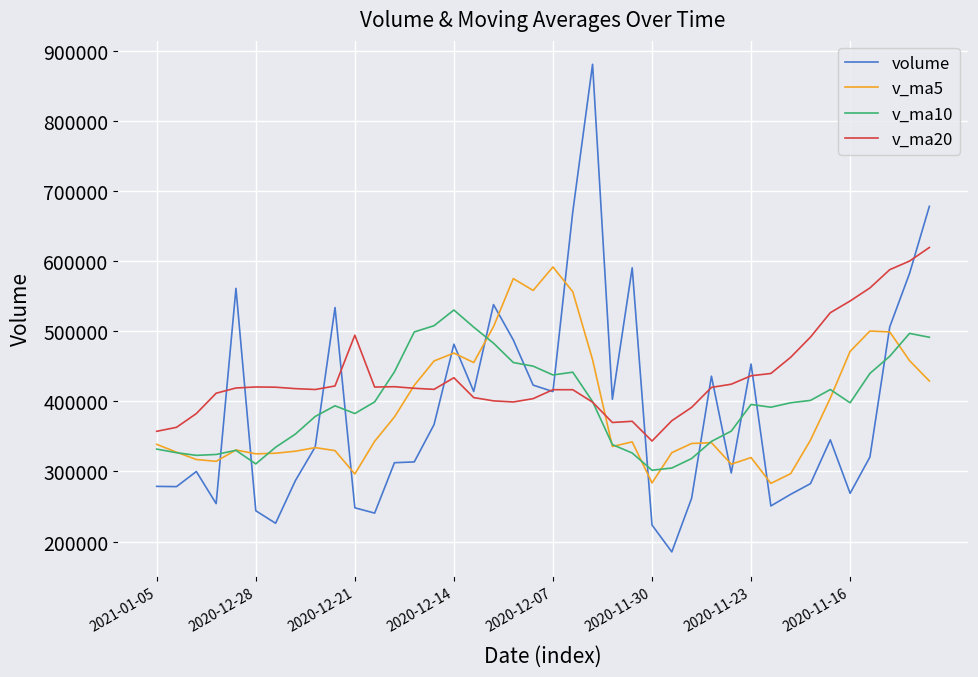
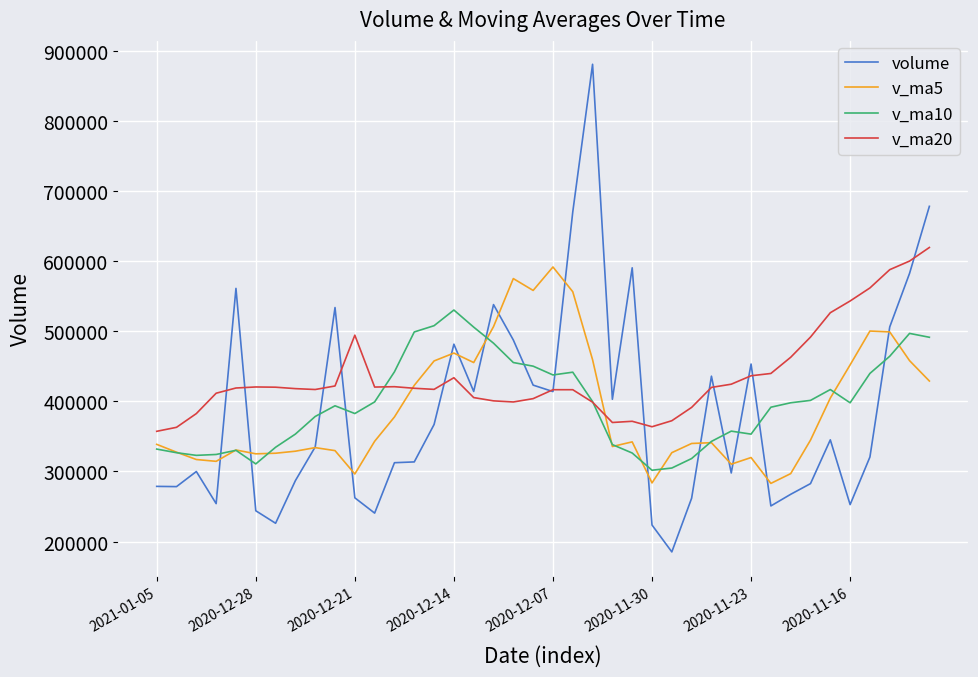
  {
    "volume": {
      "2021-01-05": 280000,
      "2020-12-28": 240000,
-     "2020-12-21": 250000,
+     "2020-12-21": 260000,
      "2020-12-14": 480000,
      "2020-11-30": 220000,
      "2020-11-23": 450000,
-     "2020-11-16": 270000
+     "2020-11-16": 250000
    },
    "v_ma5": {
      "2021-01-05": 340000,
      "2020-12-28": 330000,
      "2020-12-21": 300000,
      "2020-12-14": 470000,
      "2020-12-07": 590000,
      "2020-11-30": 280000,
      "2020-11-23": 320000,
-     "2020-11-16": 470000
+     "2020-11-16": 450000
    },
    "v_ma10": {
      "2021-01-05": 330000,
      "2020-12-28": 310000,
      "2020-12-21": 380000,
      "2020-12-14": 530000,
      "2020-12-07": 440000,
      "2020-11-30": 300000,
-     "2020-11-23": 400000,
+     "2020-11-23": 350000,
      "2020-11-16": 400000
    },
    "v_ma20": {
      "2021-01-05": 360000,
      "2020-12-28": 420000,
      "2020-12-21": 490000,
      "2020-12-14": 430000,
-     "2020-11-30": 340000,
+     "2020-11-30": 360000,
      "2020-11-23": 440000,
      "2020-11-16": 540000
    }
  }
